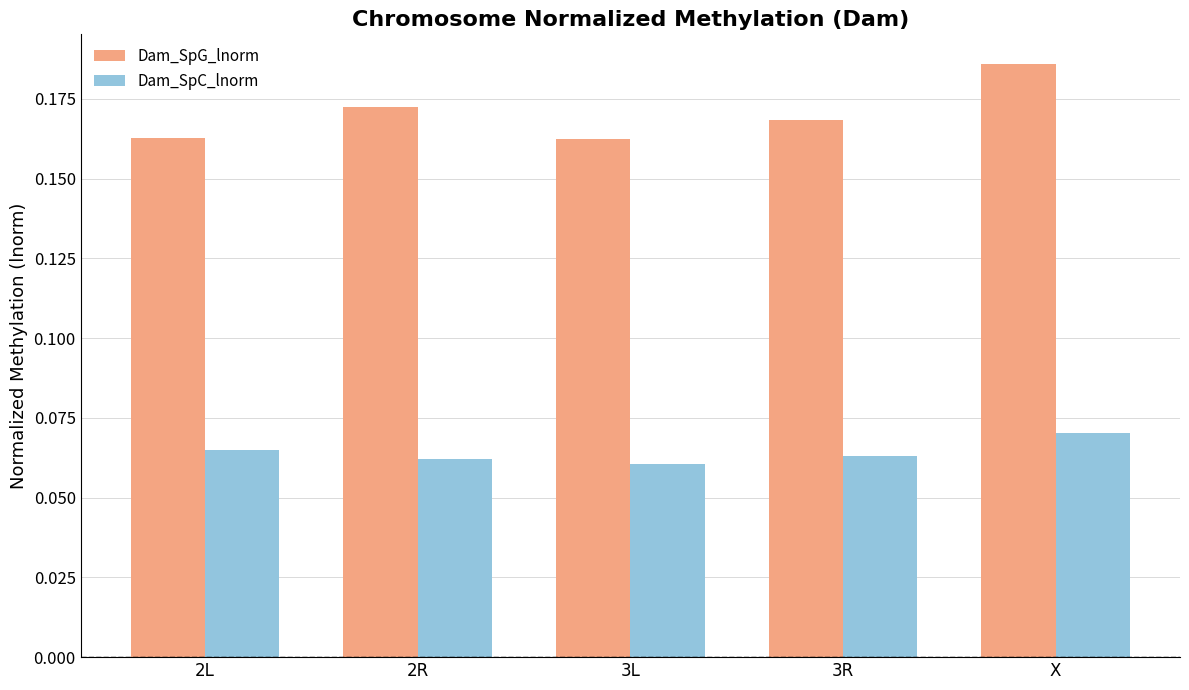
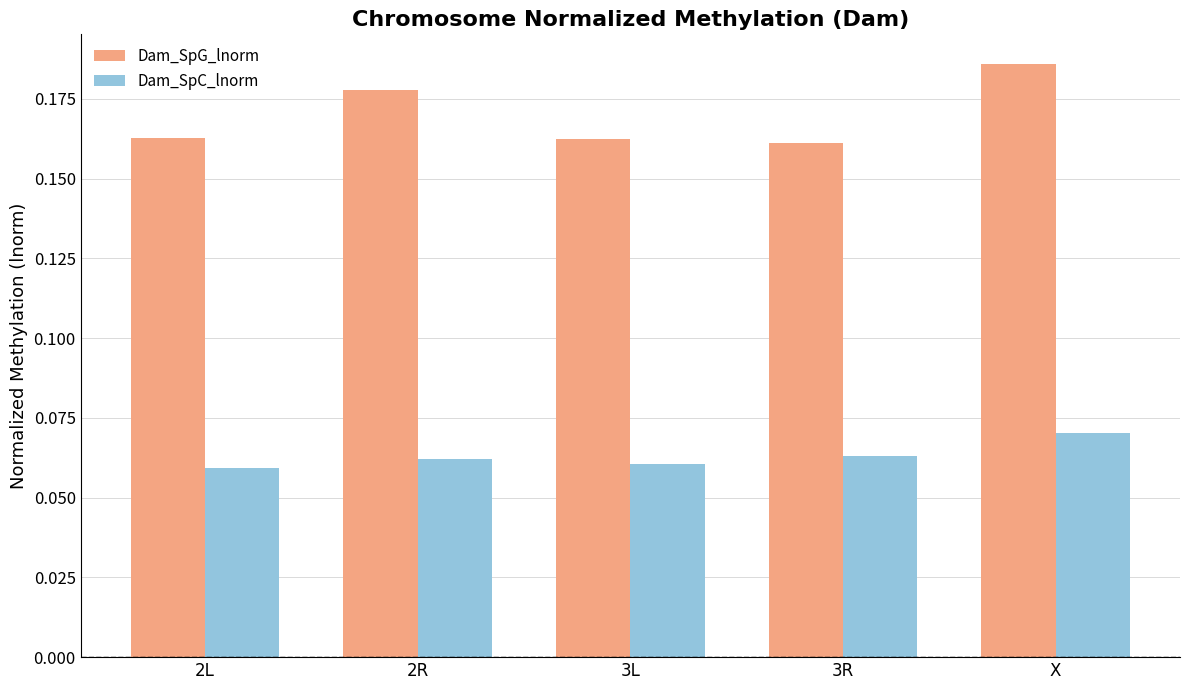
  {
    "Dam_SpG_lnorm": {
      "2L": 0.163,
-     "2R": 0.173,
+     "2R": 0.178,
      "3L": 0.162,
-     "3R": 0.168,
+     "3R": 0.161,
      "X": 0.186
    },
    "Dam_SpC_lnorm": {
-     "2L": 0.065,
+     "2L": 0.059,
      "2R": 0.062,
      "3L": 0.060,
      "3R": 0.063,
      "X": 0.070
    }
  }
